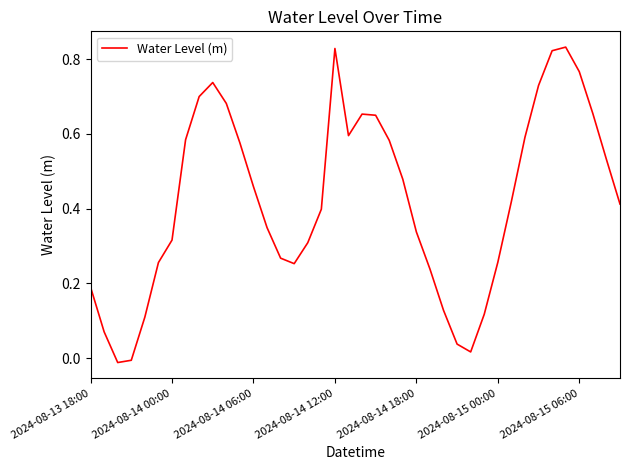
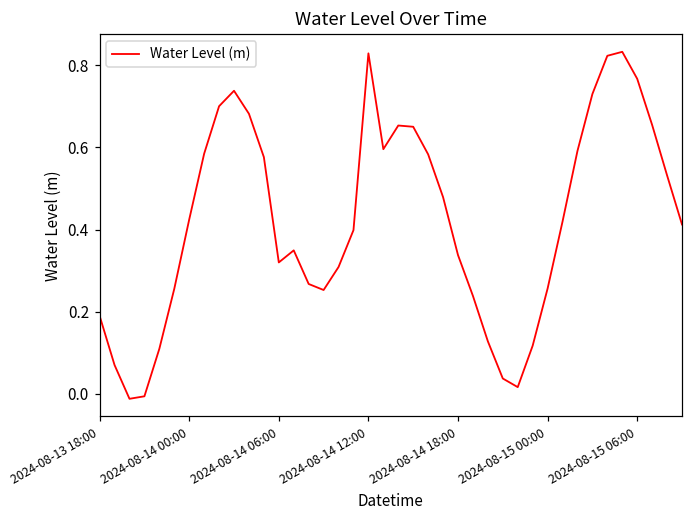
  {
    "2024-08-13 18:00": 0.19,
-   "2024-08-14 00:00": 0.32,
-   "2024-08-14 06:00": 0.46,
+   "2024-08-14 00:00": 0.42,
+   "2024-08-14 06:00": 0.32,
    "2024-08-14 12:00": 0.83,
    "2024-08-14 18:00": 0.34,
    "2024-08-15 00:00": 0.26,
    "2024-08-15 06:00": 0.77
  }
